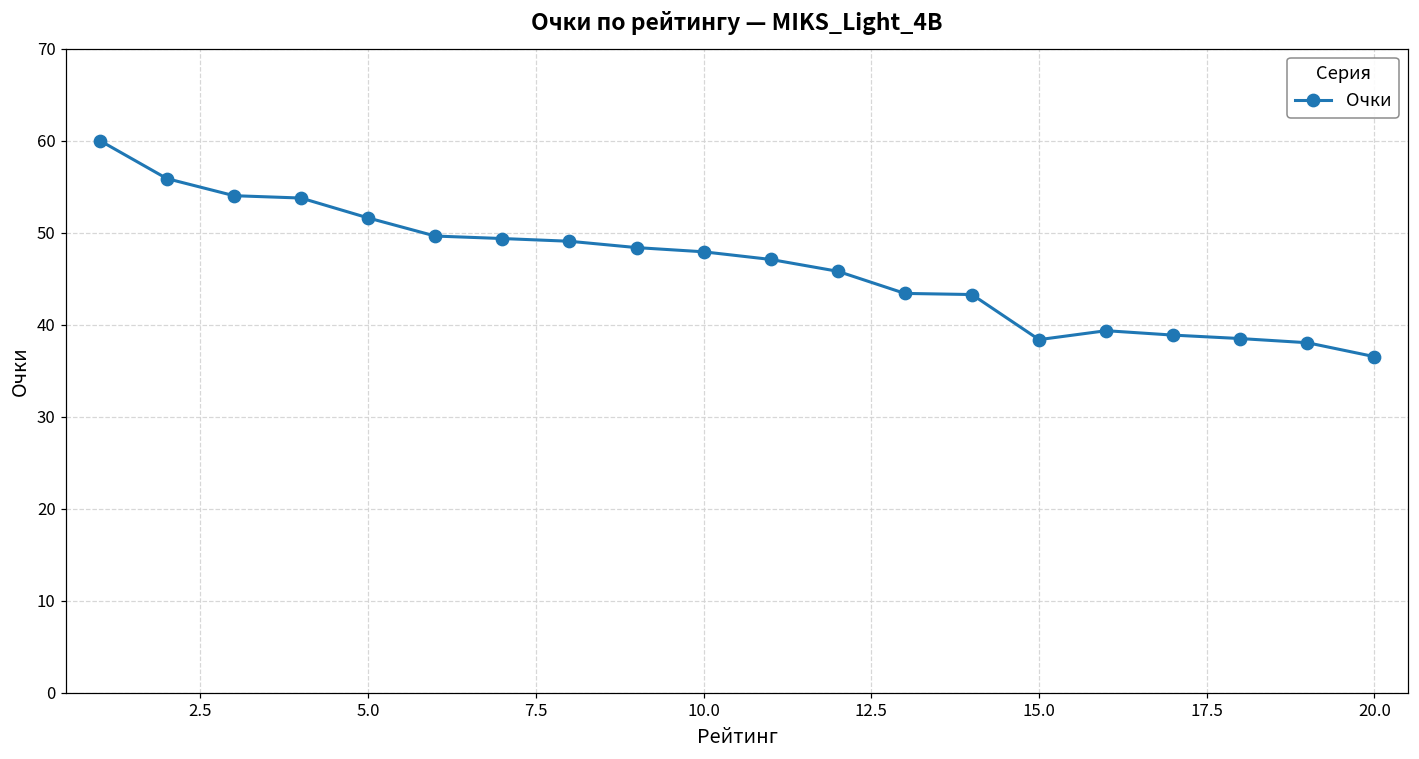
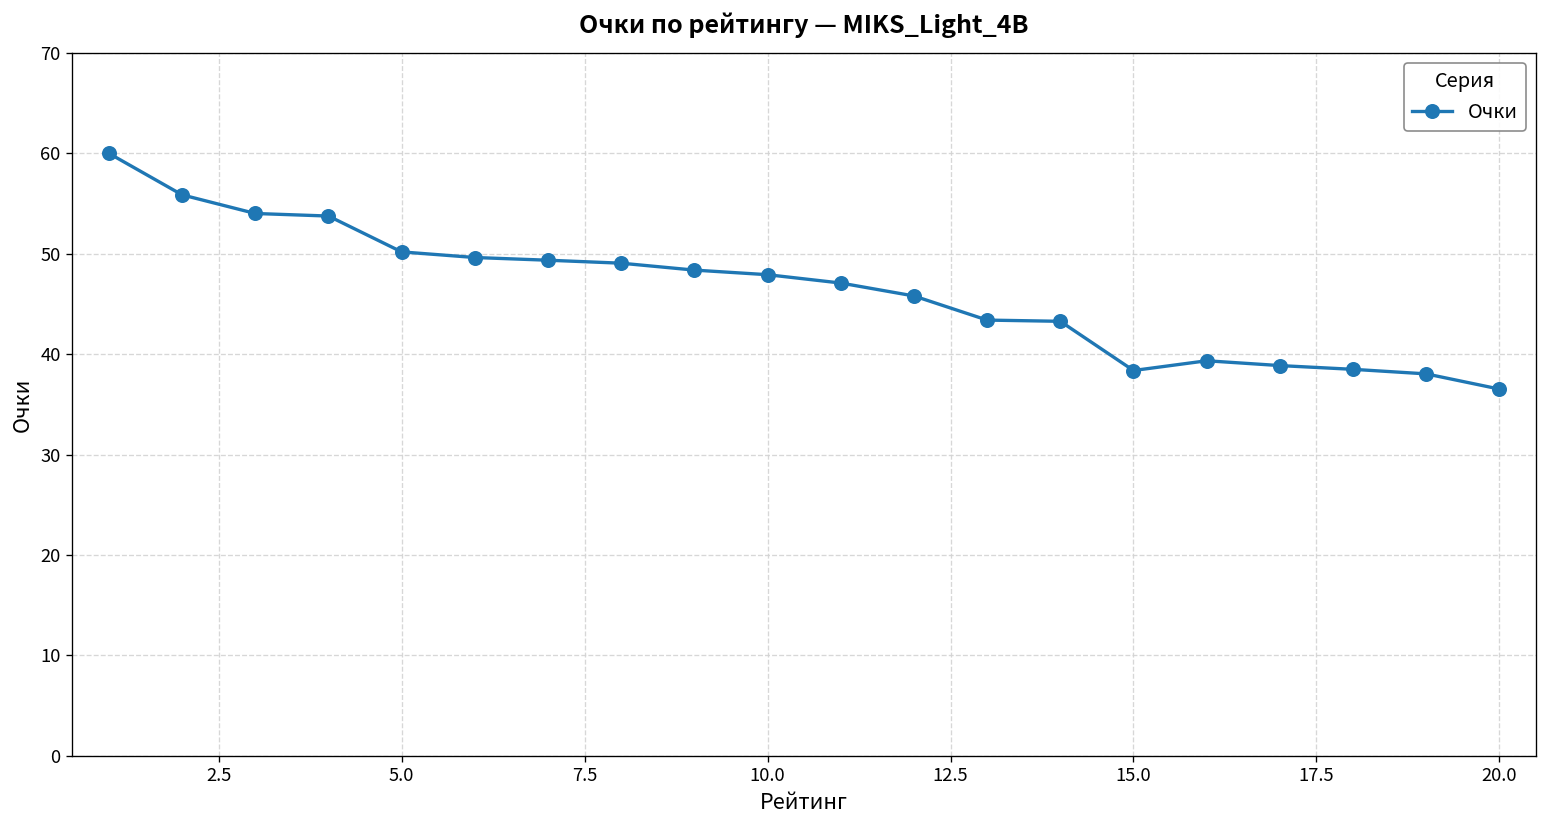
  {
-   "5.0": 52,
+   "5.0": 50,
    "10.0": 48,
    "15.0": 38,
    "20.0": 37
  }
